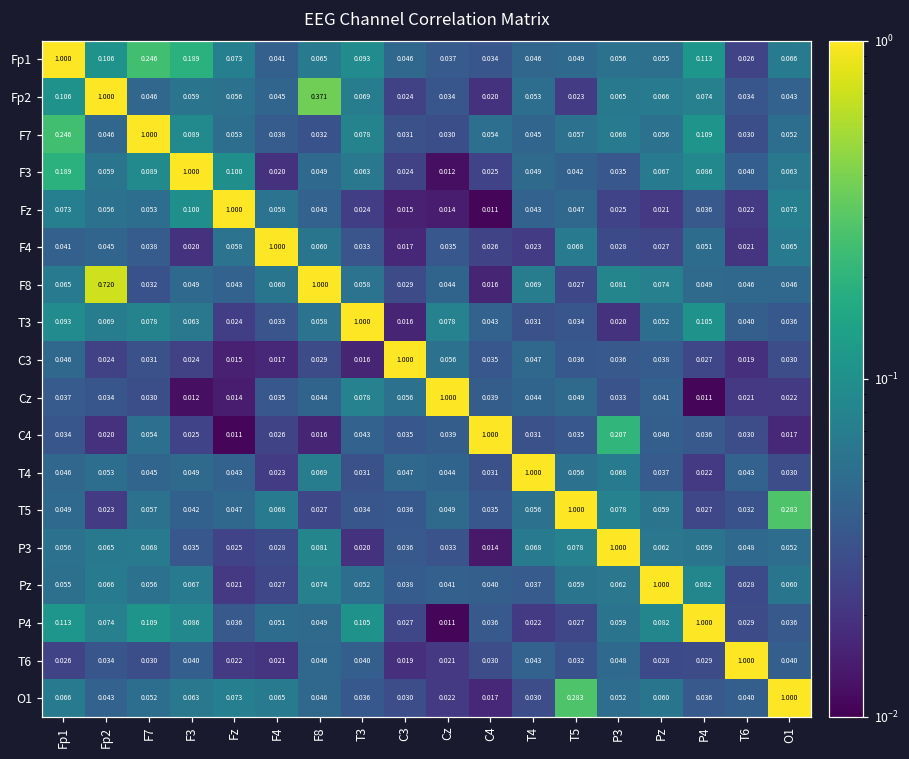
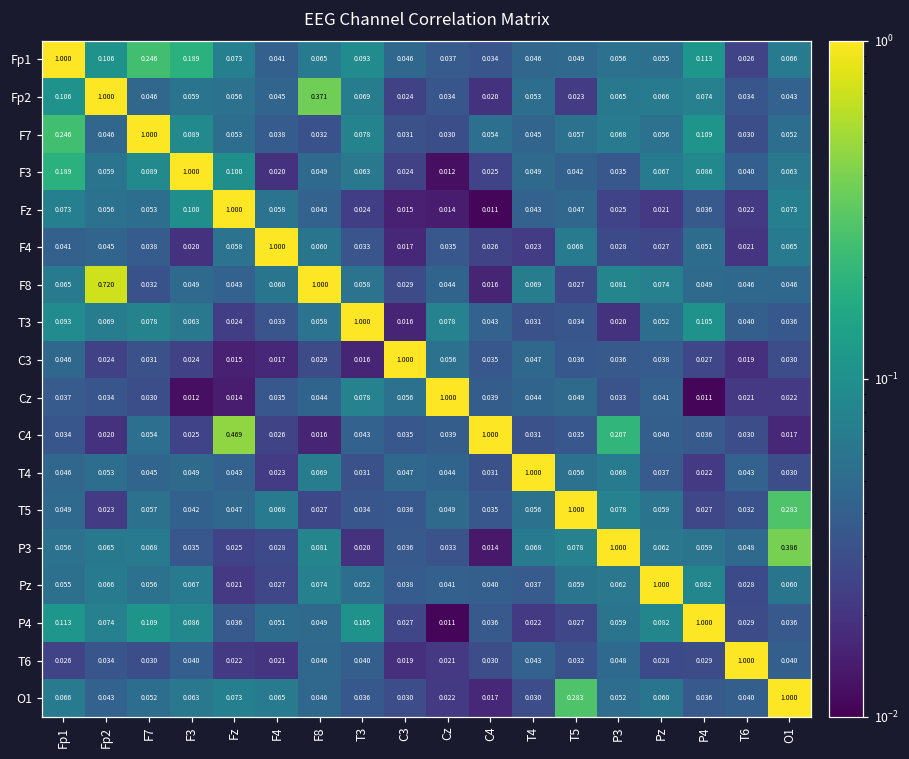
  {
    "C4": {
      "Fp1": 0.034,
      "Fp2": 0.020,
      "F7": 0.054,
      "F3": 0.025,
-     "Fz": 0.011,
+     "Fz": 0.469,
      "F4": 0.026,
      "F8": 0.016,
      "T3": 0.043,
      "C3": 0.035,
      "Cz": 0.039,
      "C4": 1.000,
      "T4": 0.031,
      "T5": 0.035,
      "P3": 0.207,
      "Pz": 0.040,
      "P4": 0.036,
      "T6": 0.030,
      "O1": 0.017
    },
    "P3": {
      "Fp1": 0.056,
      "Fp2": 0.065,
      "F7": 0.068,
      "F3": 0.035,
      "Fz": 0.025,
      "F4": 0.028,
      "F8": 0.081,
      "T3": 0.020,
      "C3": 0.036,
      "Cz": 0.033,
      "C4": 0.014,
      "T4": 0.068,
      "T5": 0.078,
      "P3": 1.000,
      "Pz": 0.062,
      "P4": 0.059,
      "T6": 0.048,
-     "O1": 0.052
+     "O1": 0.386
    }
  }
